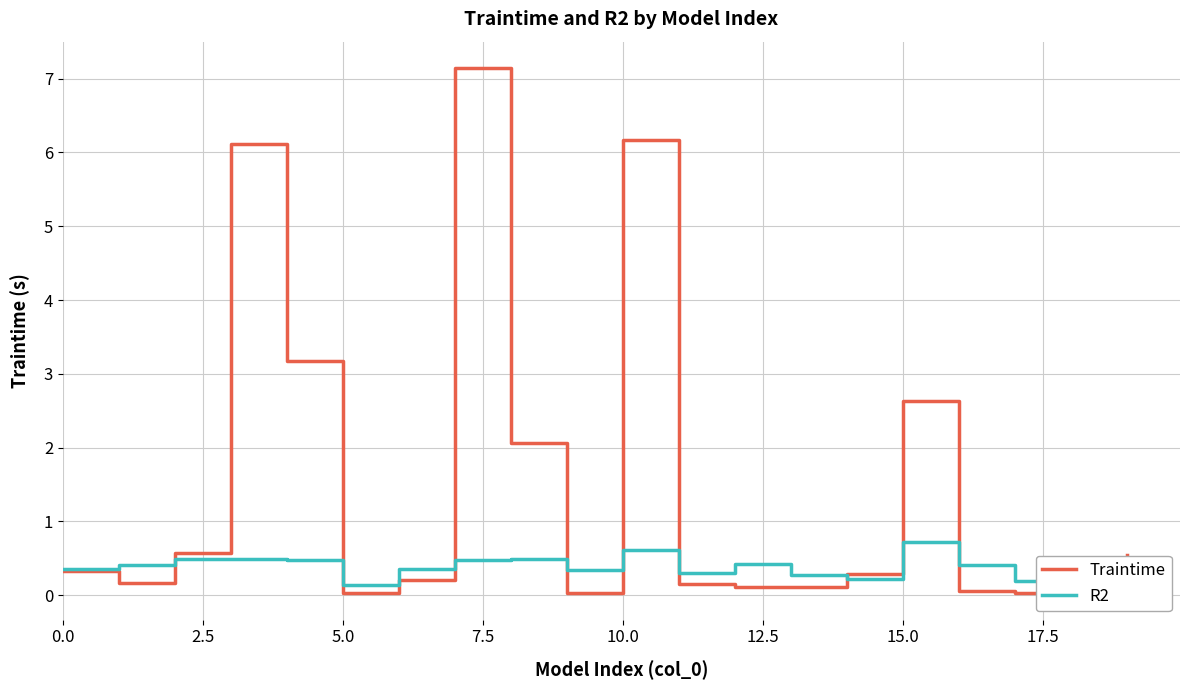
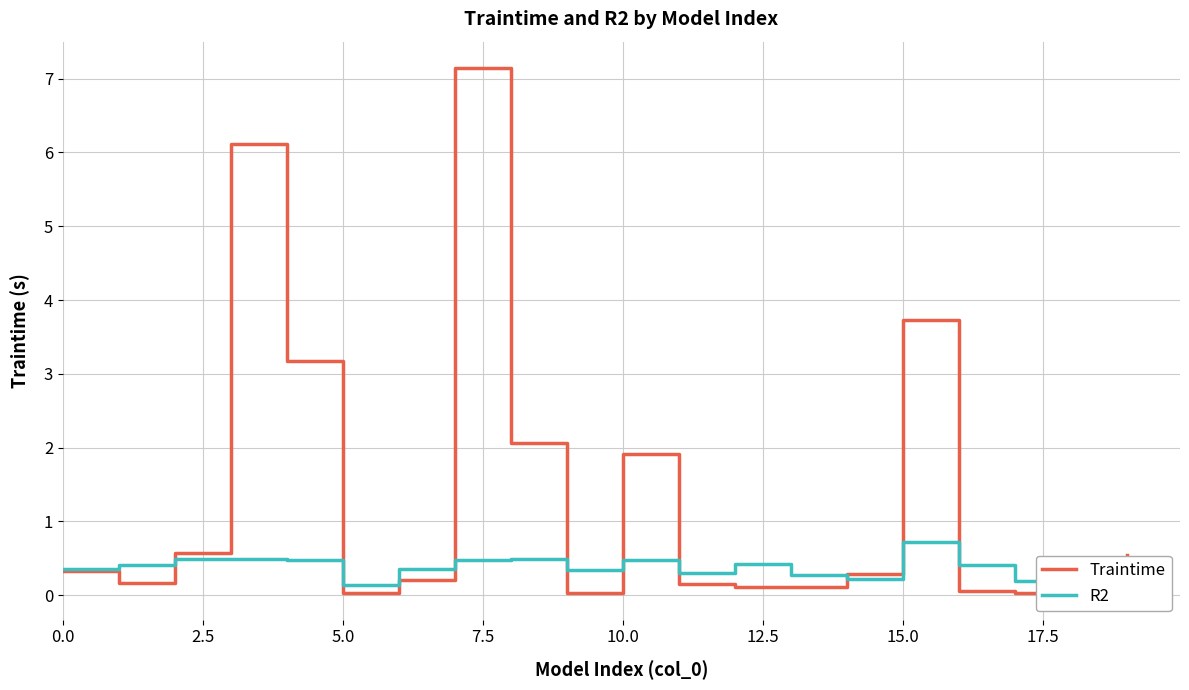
  {
    "Traintime": {
      "5.0": 0.0,
-     "10.0": 6.2,
-     "15.0": 2.6
+     "10.0": 1.9,
+     "15.0": 3.7
    },
    "R2": {
      "5.0": 0.1,
-     "10.0": 0.6,
+     "10.0": 0.5,
      "15.0": 0.7
    }
  }
